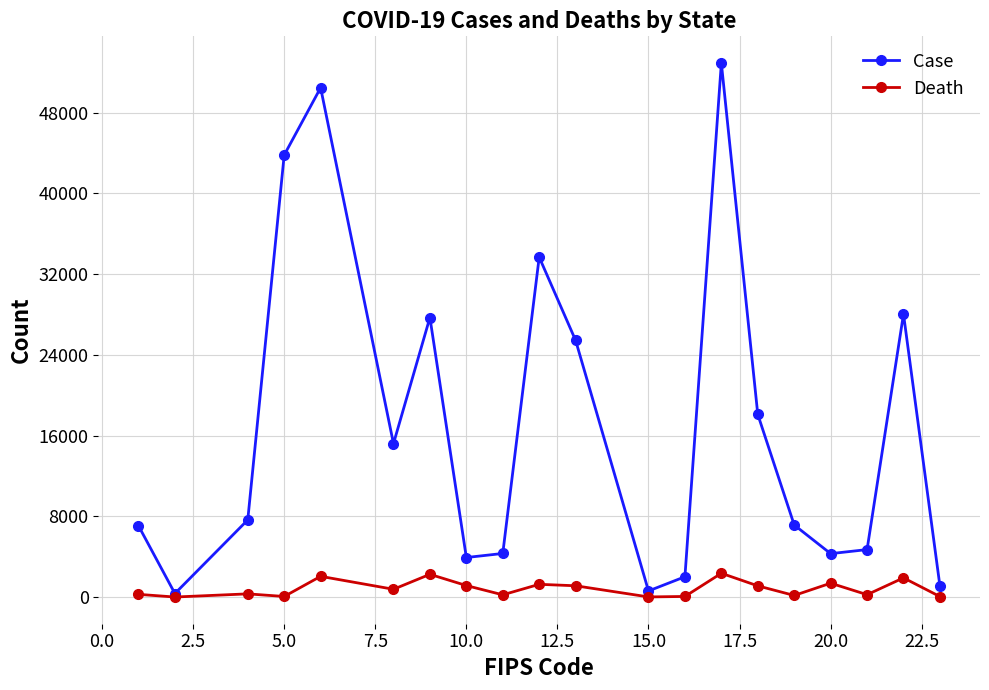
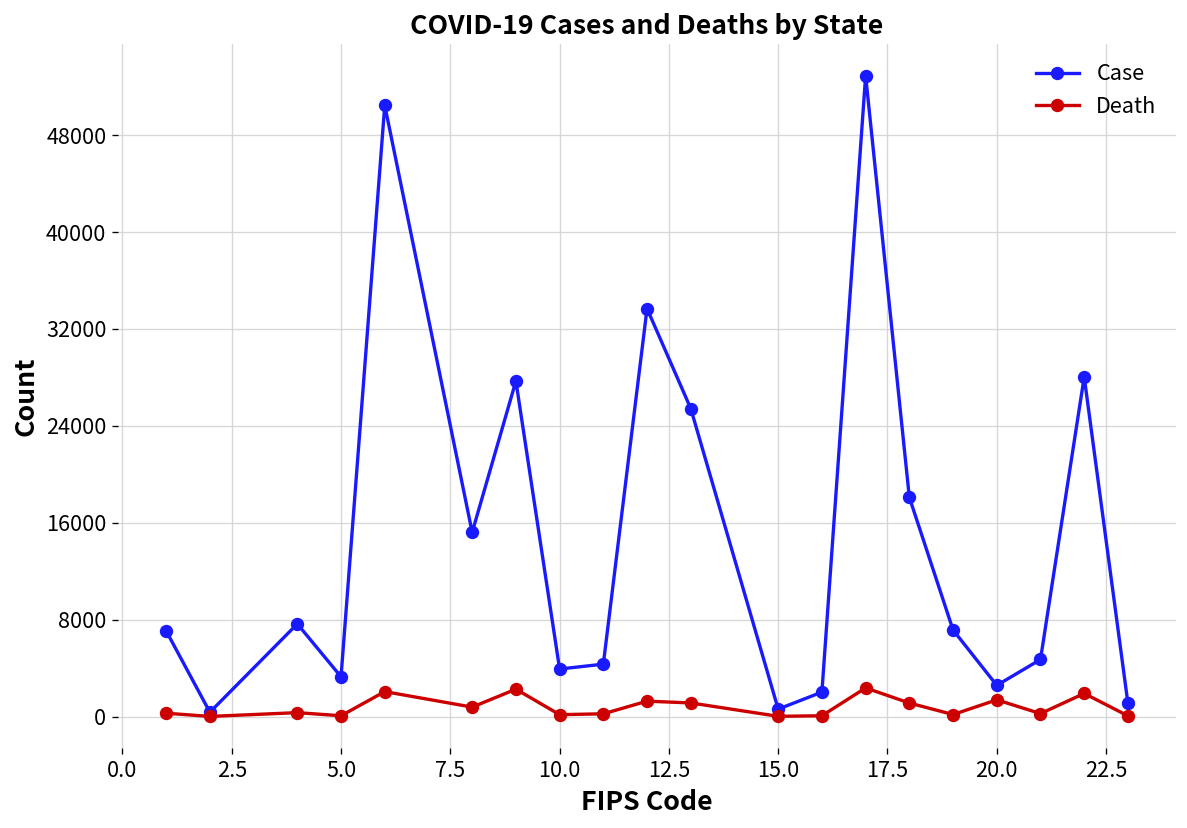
  {
    "Case": {
-     "5.0": 43800,
+     "5.0": 3300,
      "10.0": 3900,
      "15.0": 600,
-     "20.0": 4300
+     "20.0": 2600
    },
    "Death": {
      "5.0": 100,
-     "10.0": 1100,
+     "10.0": 200,
      "15.0": 0,
      "20.0": 1400
    }
  }
